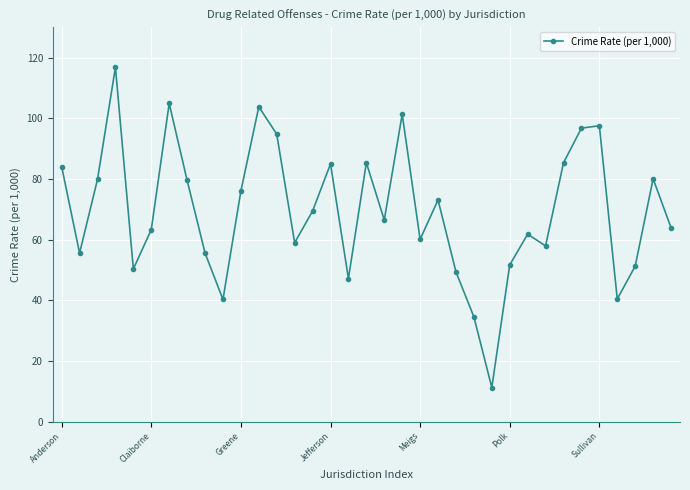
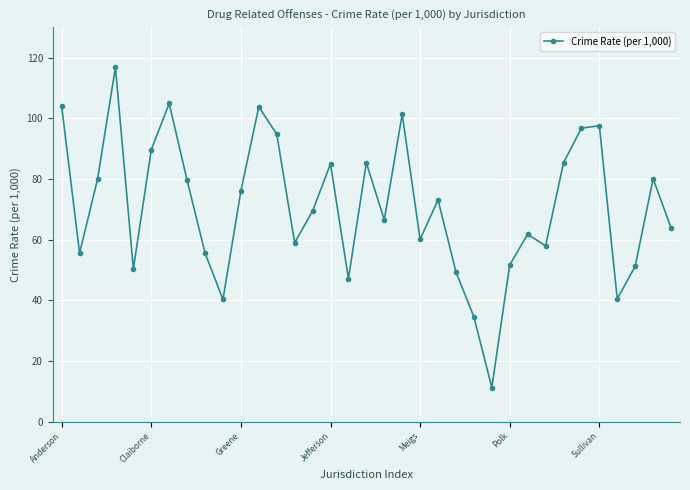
  {
-   "Anderson": 84,
-   "Claiborne": 63,
+   "Anderson": 104,
+   "Claiborne": 90,
    "Greene": 76,
    "Jefferson": 85,
    "Meigs": 60,
    "Polk": 52,
    "Sullivan": 98
  }
